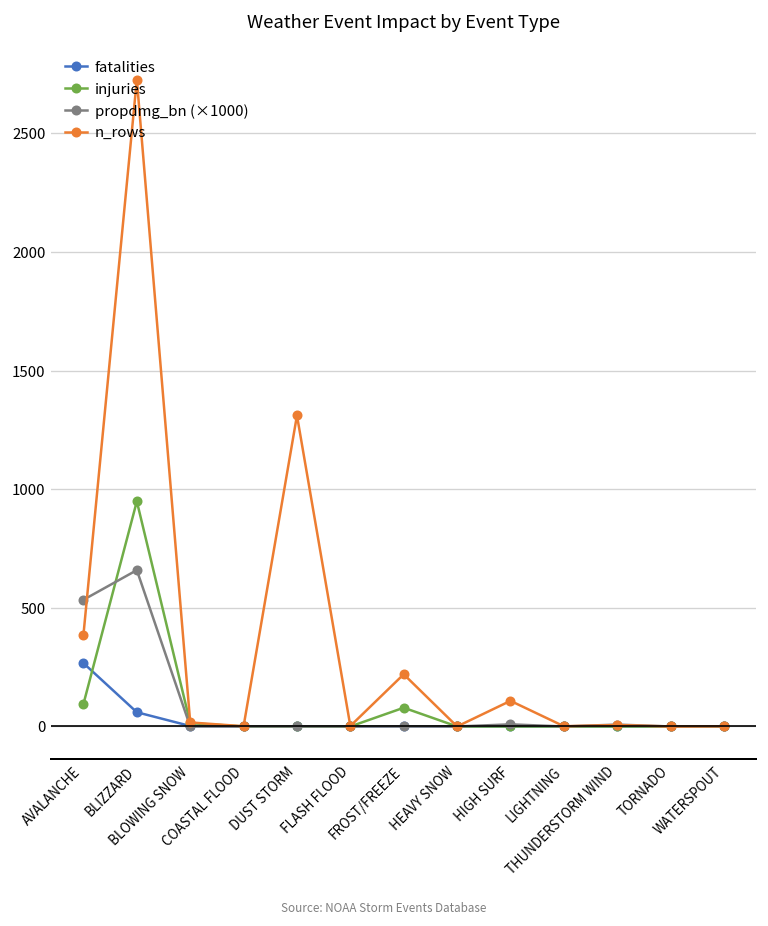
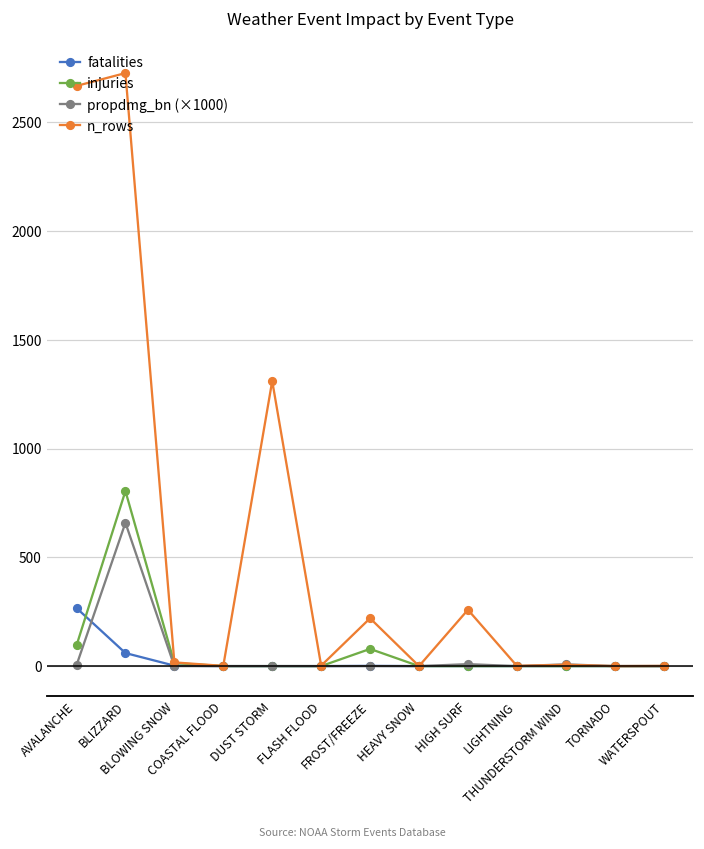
  {
    "fatalities": {
      "AVALANCHE": 270,
      "BLIZZARD": 60
    },
    "injuries": {
      "AVALANCHE": 100,
-     "BLIZZARD": 950,
+     "BLIZZARD": 810,
      "FROST/FREEZE": 80
    },
    "propdmg_bn (×1000)": {
-     "AVALANCHE": 530,
+     "AVALANCHE": 0,
      "BLIZZARD": 660
    },
    "n_rows": {
-     "AVALANCHE": 390,
+     "AVALANCHE": 2670,
      "BLIZZARD": 2730,
      "DUST STORM": 1310,
      "FROST/FREEZE": 220,
-     "HIGH SURF": 110
+     "HIGH SURF": 260
    }
  }
